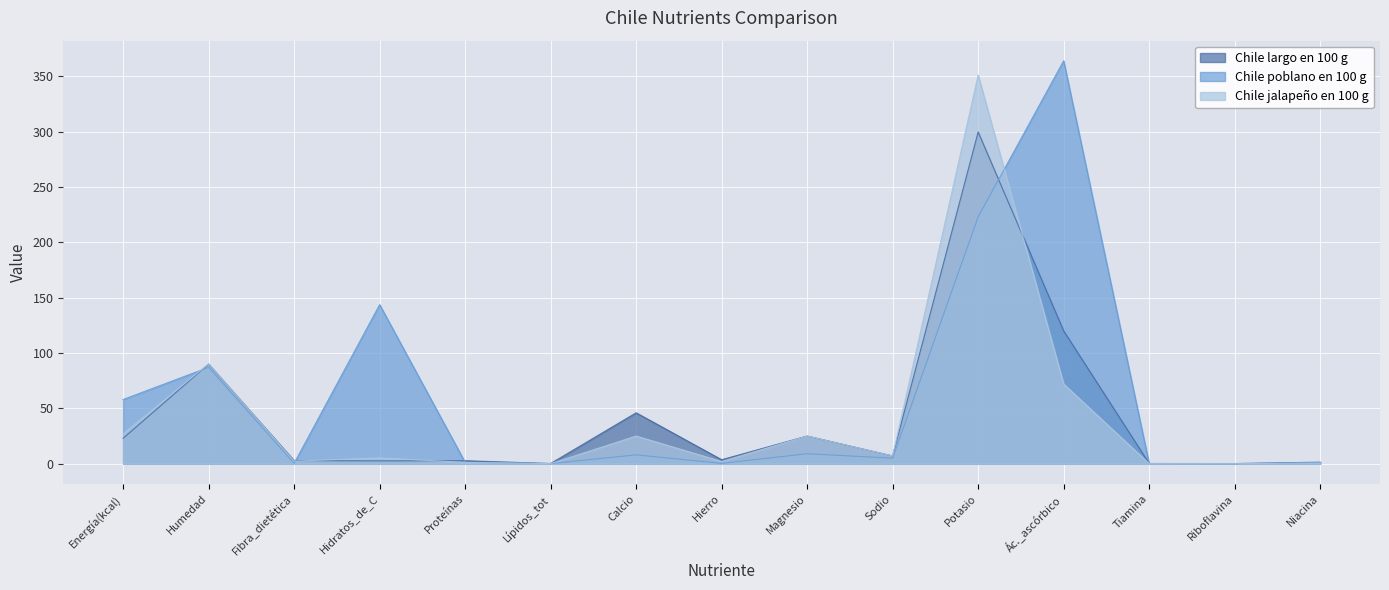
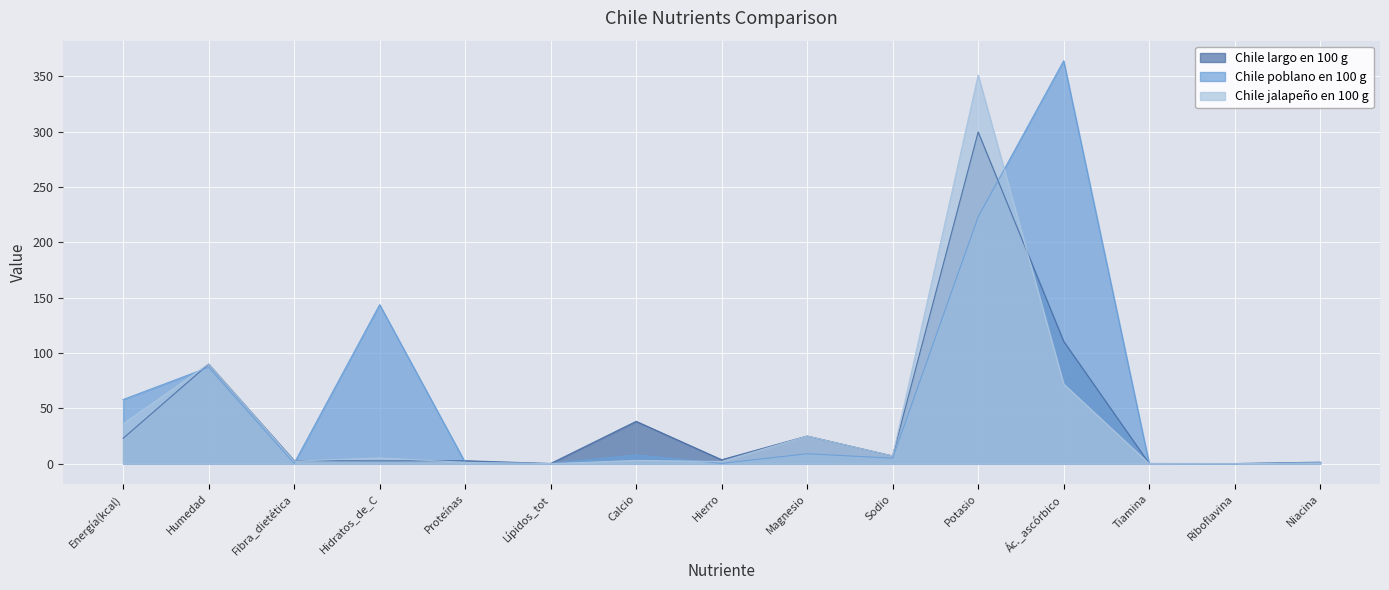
  {
    "Chile largo en 100 g": {
      "Energía(kcal)": 23,
      "Hidratos_de_C": 3,
-     "Calcio": 46,
+     "Calcio": 38,
      "Potasio": 300,
-     "Ác._ascórbico": 120
+     "Ác._ascórbico": 111
    },
    "Chile poblano en 100 g": {
      "Energía(kcal)": 58,
      "Humedad": 87,
      "Hidratos_de_C": 144,
      "Calcio": 8,
      "Magnesio": 9,
      "Potasio": 223,
      "Ác._ascórbico": 364
    },
    "Chile jalapeño en 100 g": {
-     "Energía(kcal)": 27,
+     "Energía(kcal)": 36,
      "Hidratos_de_C": 5,
-     "Calcio": 25,
+     "Calcio": 3,
      "Potasio": 351,
      "Ác._ascórbico": 72
    }
  }
